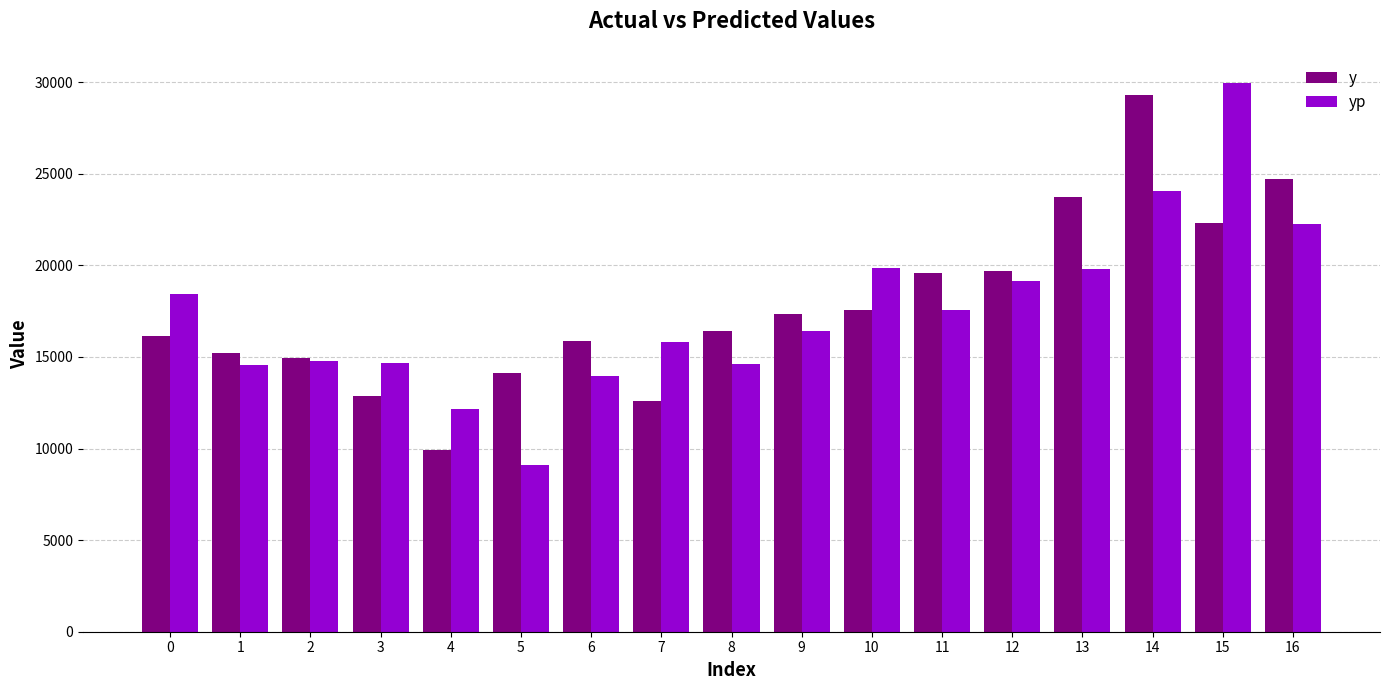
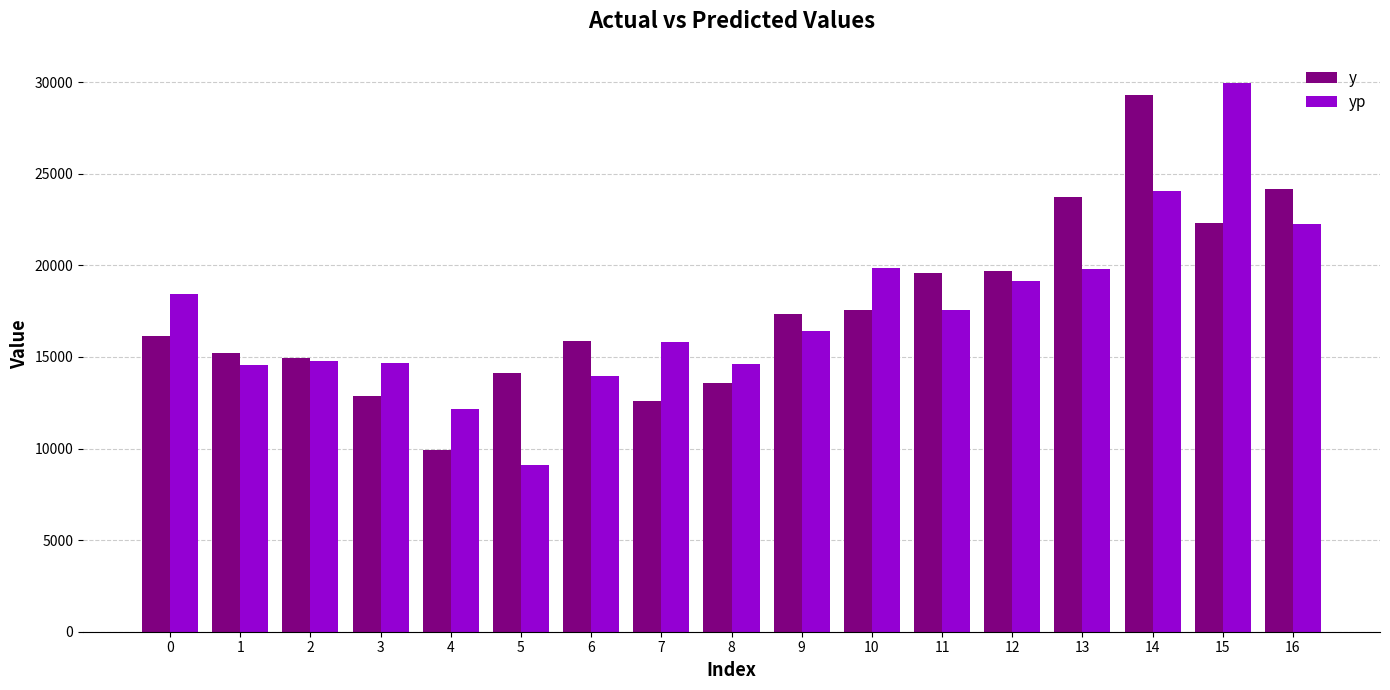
  {
    "y": {
      "0": 16200,
      "1": 15200,
      "2": 15000,
      "3": 12900,
      "4": 9900,
      "5": 14100,
      "6": 15900,
      "7": 12600,
-     "8": 16400,
+     "8": 13600,
      "9": 17400,
      "10": 17500,
      "11": 19600,
      "12": 19700,
      "13": 23700,
      "14": 29300,
      "15": 22300,
-     "16": 24700
+     "16": 24200
    },
    "yp": {
      "0": 18400,
      "1": 14600,
      "2": 14800,
      "3": 14700,
      "4": 12200,
      "5": 9100,
      "6": 14000,
      "7": 15800,
      "8": 14600,
      "9": 16400,
      "10": 19800,
      "11": 17600,
      "12": 19100,
      "13": 19800,
      "14": 24100,
      "15": 29900,
      "16": 22200
    }
  }
